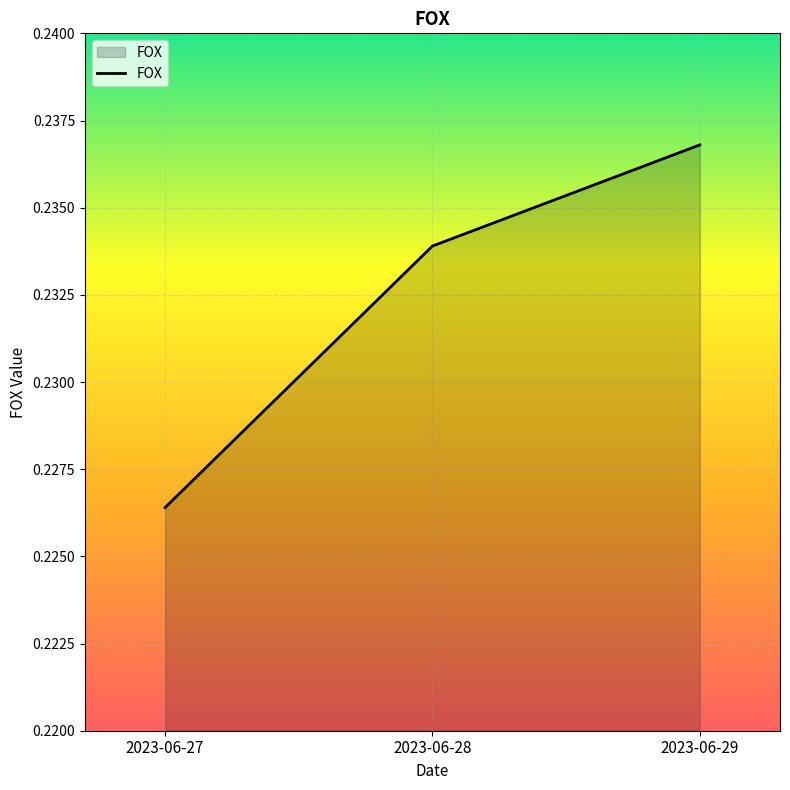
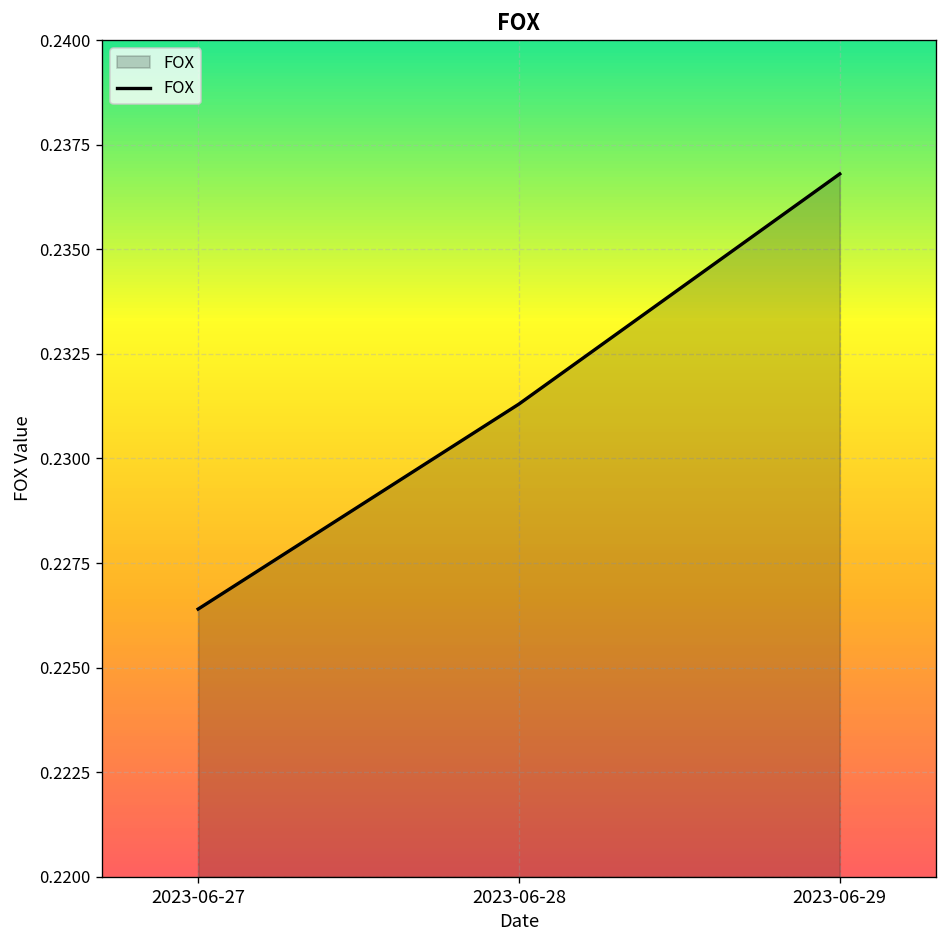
  {
    "2023-06-27": 0.2264,
-   "2023-06-28": 0.2339,
+   "2023-06-28": 0.2313,
    "2023-06-29": 0.2368
  }
